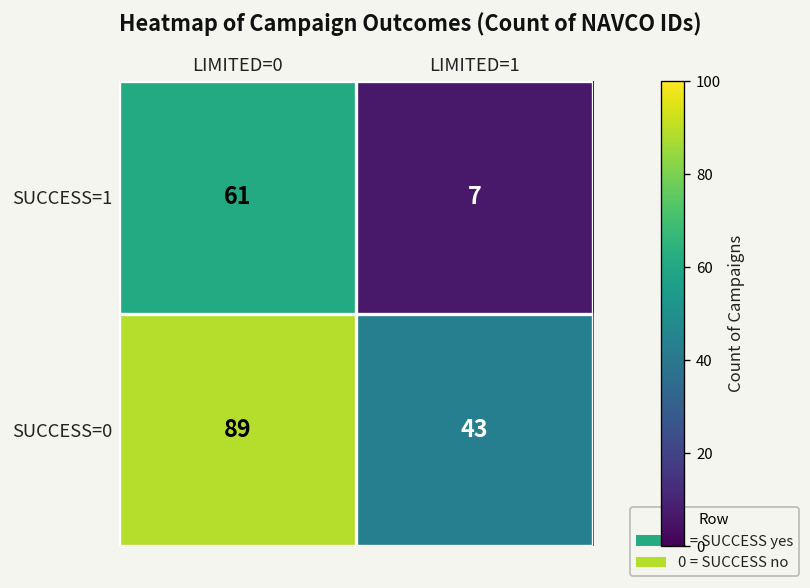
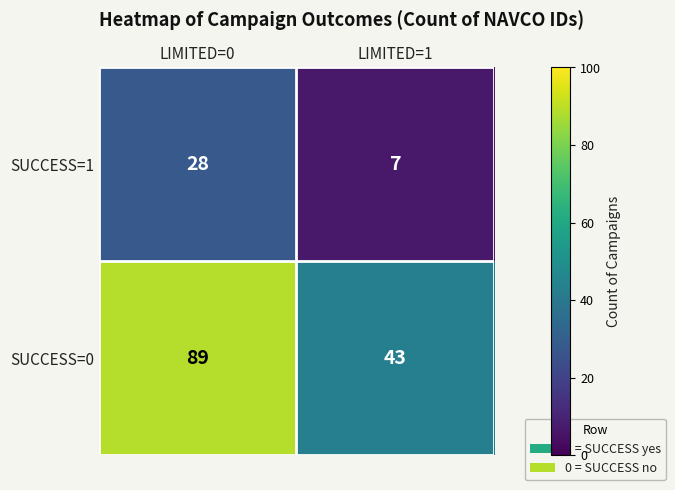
  {
    "SUCCESS=1": {
-     "LIMITED=0": 61,
+     "LIMITED=0": 28,
      "LIMITED=1": 7
    },
    "SUCCESS=0": {
      "LIMITED=0": 89,
      "LIMITED=1": 43
    }
  }
